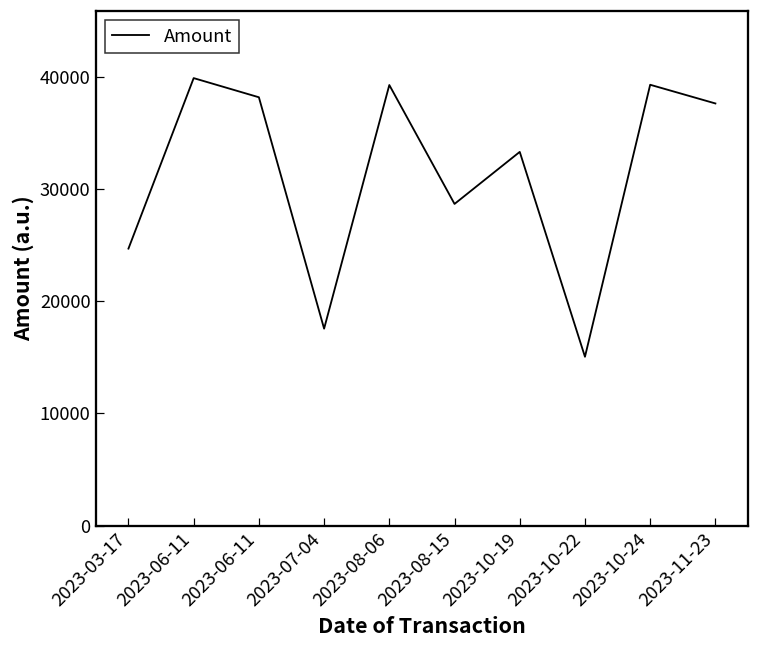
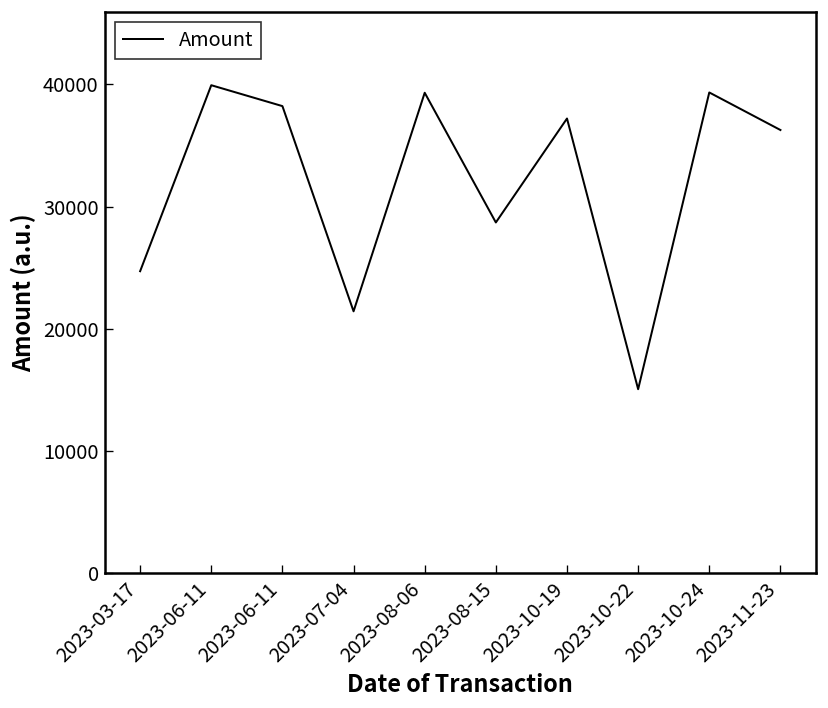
  {
    "2023-03-17": 24700,
-   "2023-07-04": 17600,
+   "2023-07-04": 21400,
    "2023-08-06": 39300,
    "2023-08-15": 28700,
-   "2023-10-19": 33400,
+   "2023-10-19": 37200,
    "2023-10-22": 15100,
    "2023-10-24": 39300,
-   "2023-11-23": 37700
+   "2023-11-23": 36300
  }
